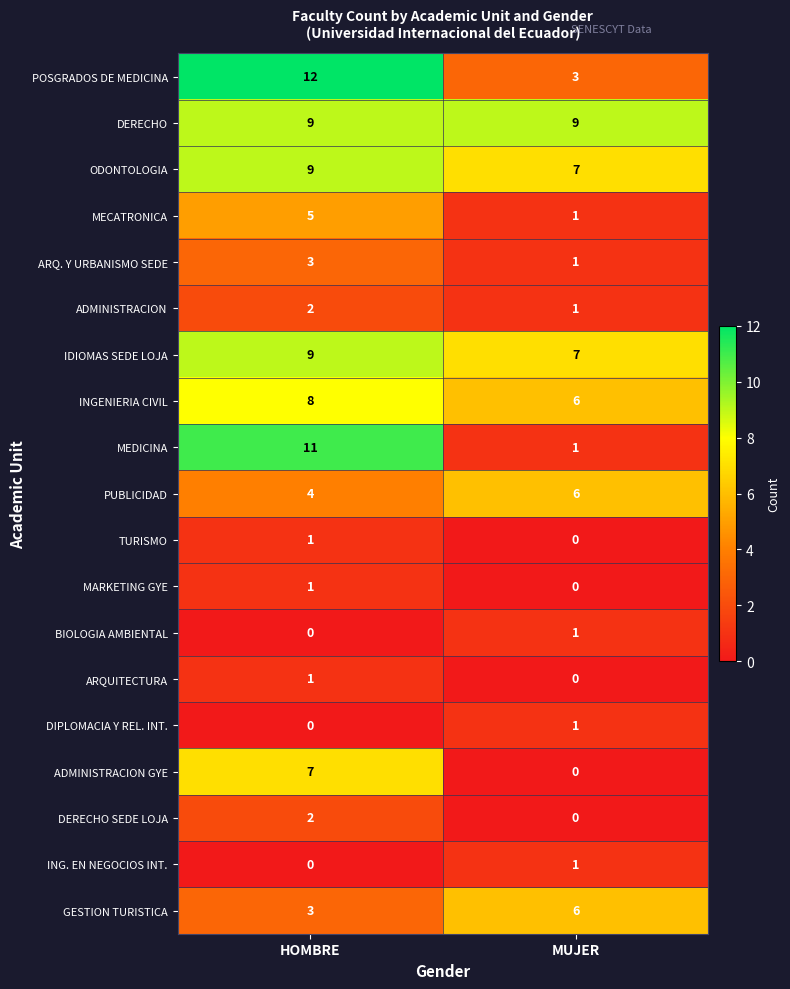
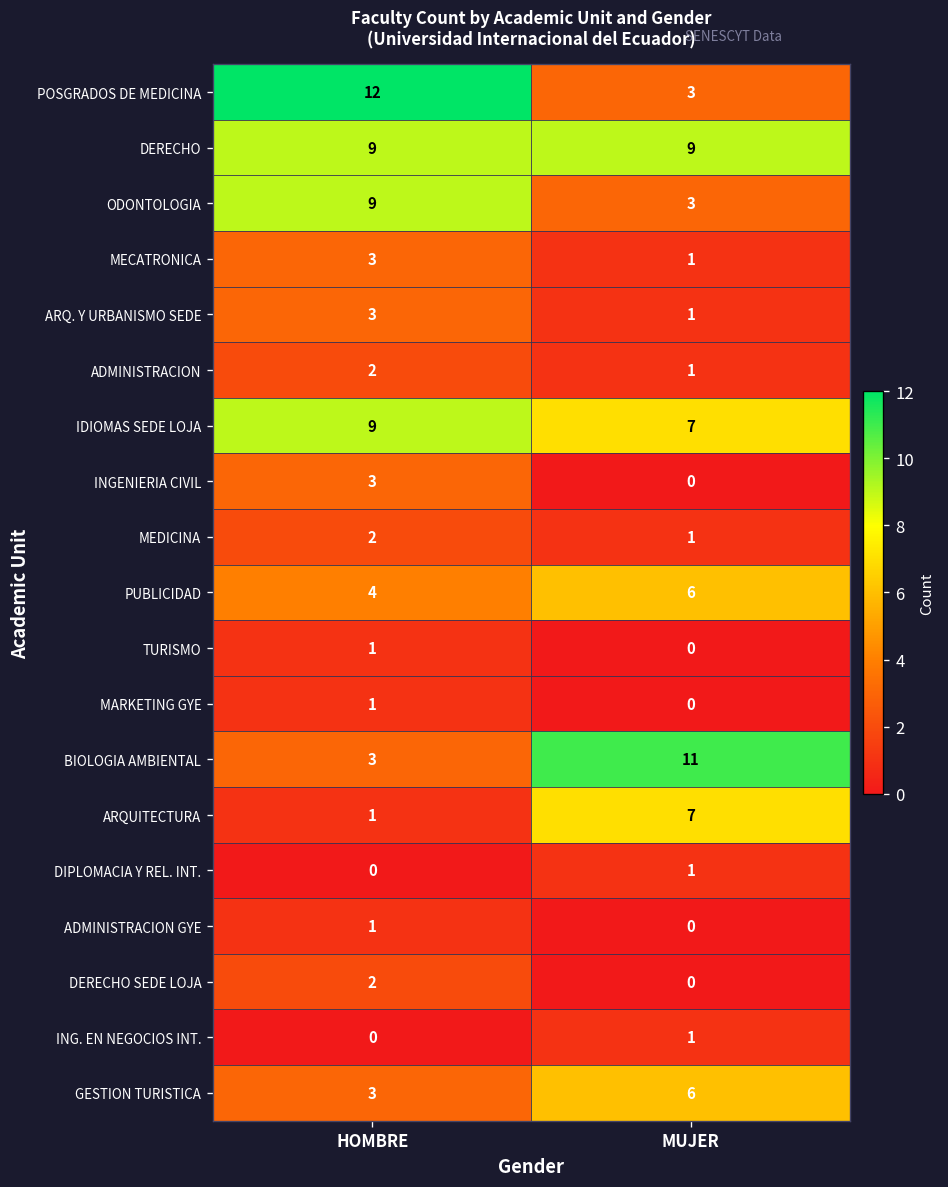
  {
    "POSGRADOS DE MEDICINA": {
      "HOMBRE": 12,
      "MUJER": 3
    },
    "DERECHO": {
      "HOMBRE": 9,
      "MUJER": 9
    },
    "ODONTOLOGIA": {
      "HOMBRE": 9,
-     "MUJER": 7
+     "MUJER": 3
    },
    "MECATRONICA": {
-     "HOMBRE": 5,
+     "HOMBRE": 3,
      "MUJER": 1
    },
    "ARQ. Y URBANISMO SEDE": {
      "HOMBRE": 3,
      "MUJER": 1
    },
    "ADMINISTRACION": {
      "HOMBRE": 2,
      "MUJER": 1
    },
    "IDIOMAS SEDE LOJA": {
      "HOMBRE": 9,
      "MUJER": 7
    },
    "INGENIERIA CIVIL": {
-     "HOMBRE": 8,
-     "MUJER": 6
+     "HOMBRE": 3,
+     "MUJER": 0
    },
    "MEDICINA": {
-     "HOMBRE": 11,
+     "HOMBRE": 2,
      "MUJER": 1
    },
    "PUBLICIDAD": {
      "HOMBRE": 4,
      "MUJER": 6
    },
    "TURISMO": {
      "HOMBRE": 1,
      "MUJER": 0
    },
    "MARKETING GYE": {
      "HOMBRE": 1,
      "MUJER": 0
    },
    "BIOLOGIA AMBIENTAL": {
-     "HOMBRE": 0,
-     "MUJER": 1
+     "HOMBRE": 3,
+     "MUJER": 11
    },
    "ARQUITECTURA": {
      "HOMBRE": 1,
-     "MUJER": 0
+     "MUJER": 7
    },
    "DIPLOMACIA Y REL. INT.": {
      "HOMBRE": 0,
      "MUJER": 1
    },
    "ADMINISTRACION GYE": {
-     "HOMBRE": 7,
+     "HOMBRE": 1,
      "MUJER": 0
    },
    "DERECHO SEDE LOJA": {
      "HOMBRE": 2,
      "MUJER": 0
    },
    "ING. EN NEGOCIOS INT.": {
      "HOMBRE": 0,
      "MUJER": 1
    },
    "GESTION TURISTICA": {
      "HOMBRE": 3,
      "MUJER": 6
    }
  }
